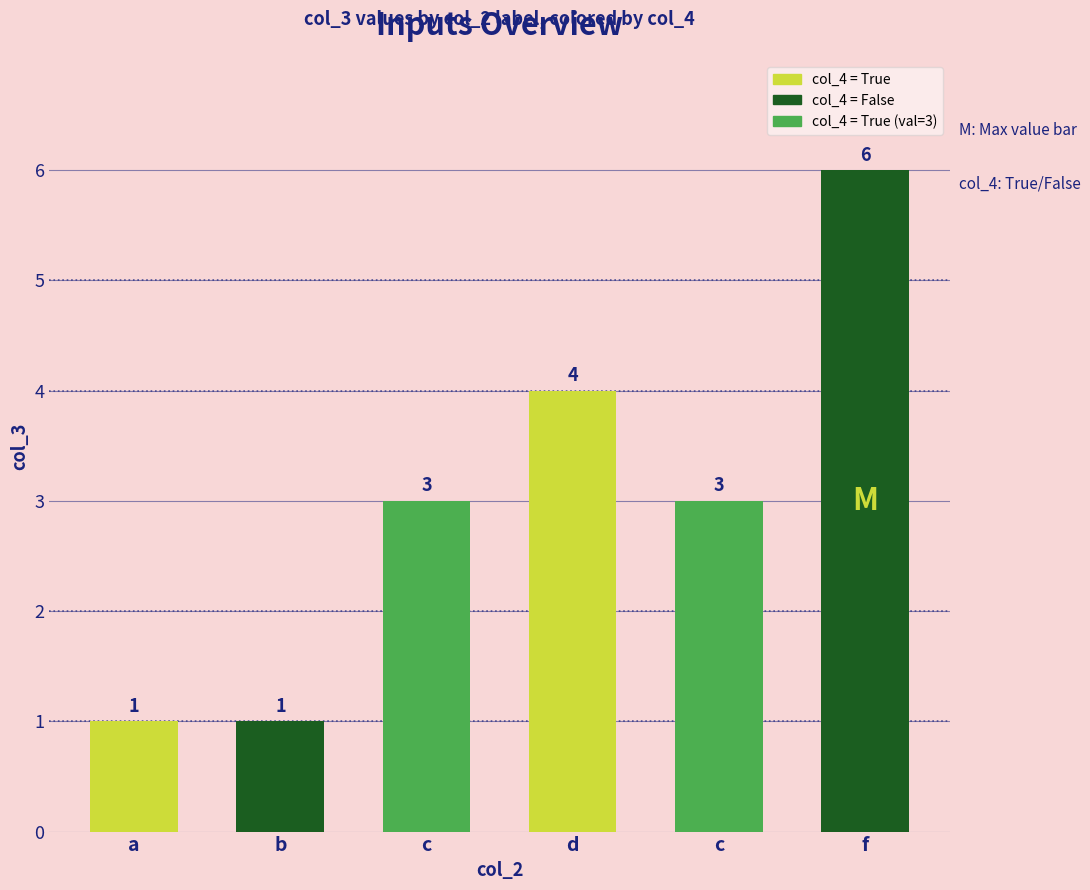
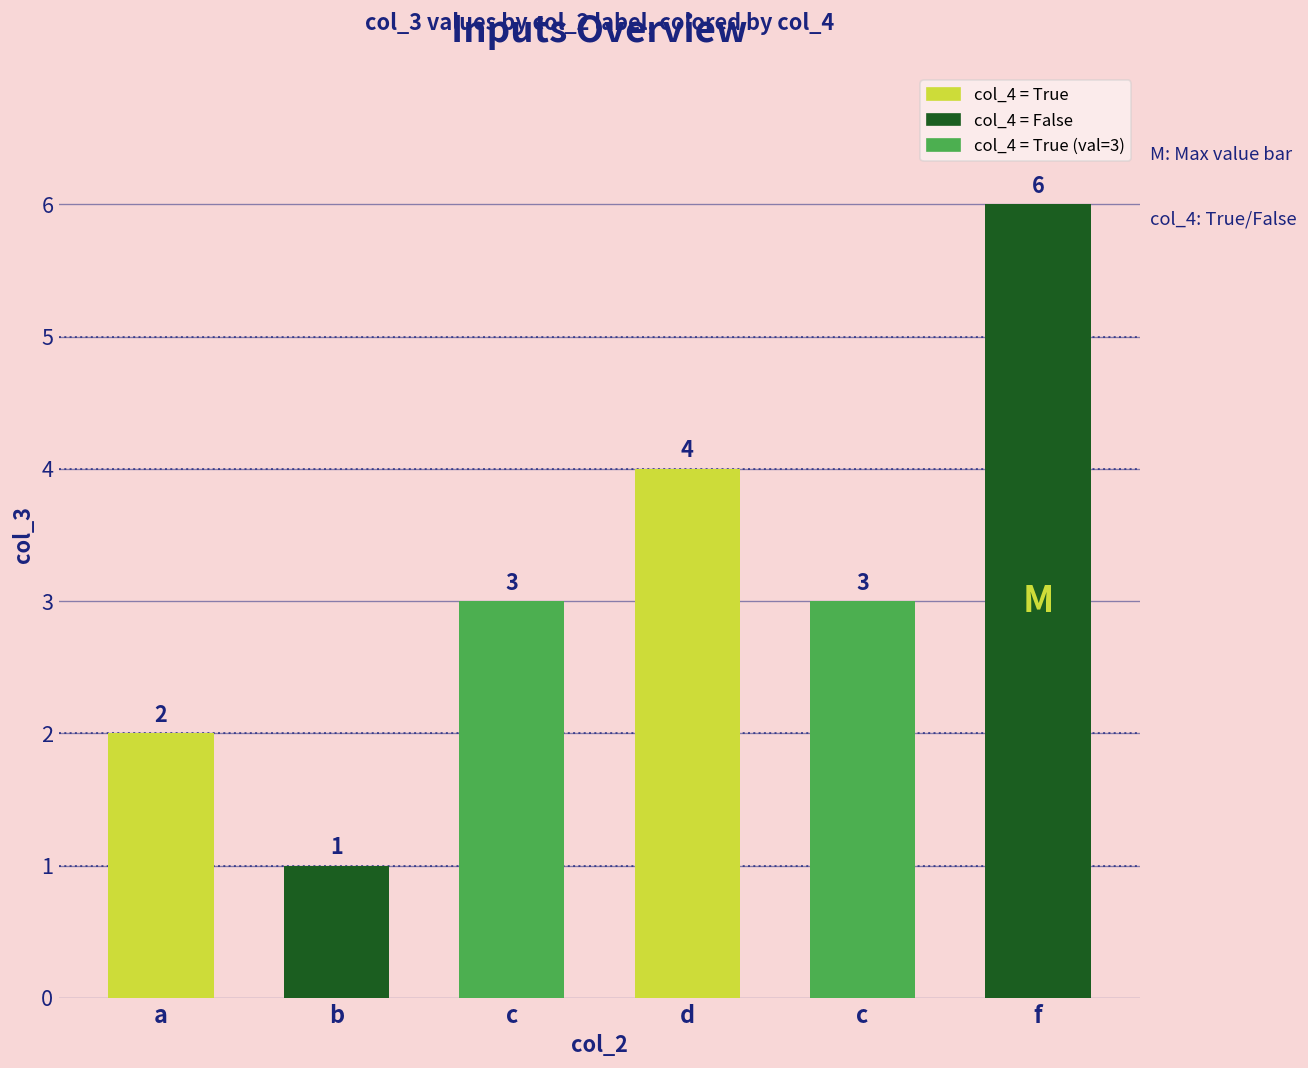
  {
-   "a": 1,
+   "a": 2,
    "b": 1,
    "d": 4,
    "f": 6
  }
